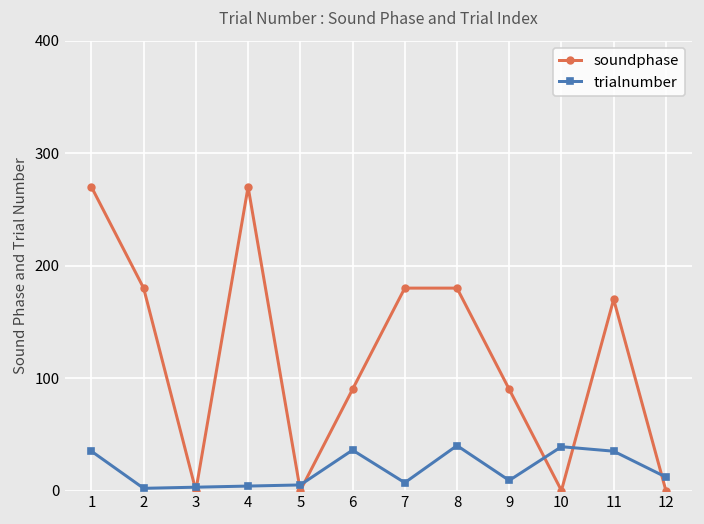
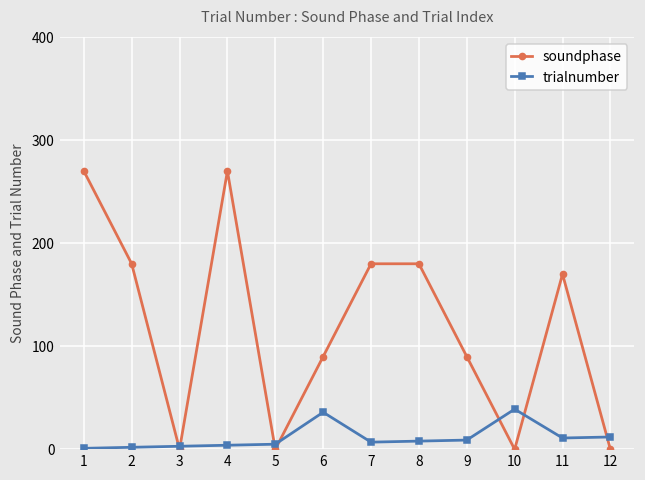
  {
    "soundphase": {
      "1": 270,
      "2": 180,
      "3": 0,
      "4": 270,
      "5": 0,
      "6": 90,
      "7": 180,
      "8": 180,
      "9": 90,
      "10": 0,
      "11": 170,
      "12": 0
    },
    "trialnumber": {
-     "1": 40,
+     "1": 0,
      "2": 0,
      "3": 0,
      "4": 0,
      "5": 10,
      "6": 40,
      "7": 10,
-     "8": 40,
+     "8": 10,
      "9": 10,
      "10": 40,
-     "11": 40,
+     "11": 10,
      "12": 10
    }
  }
